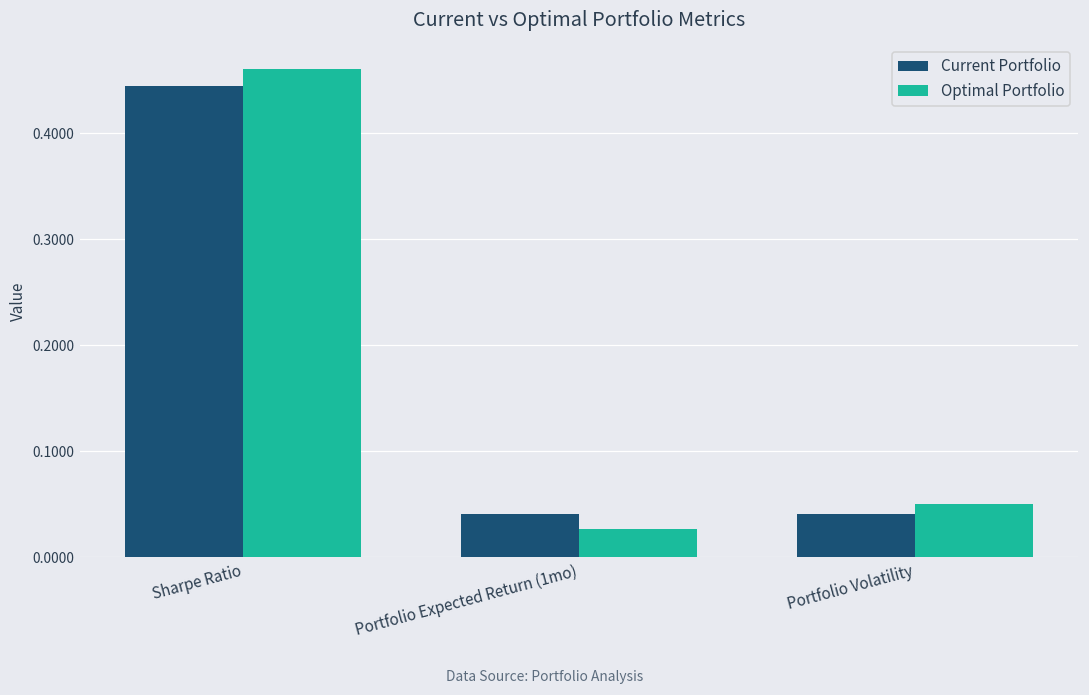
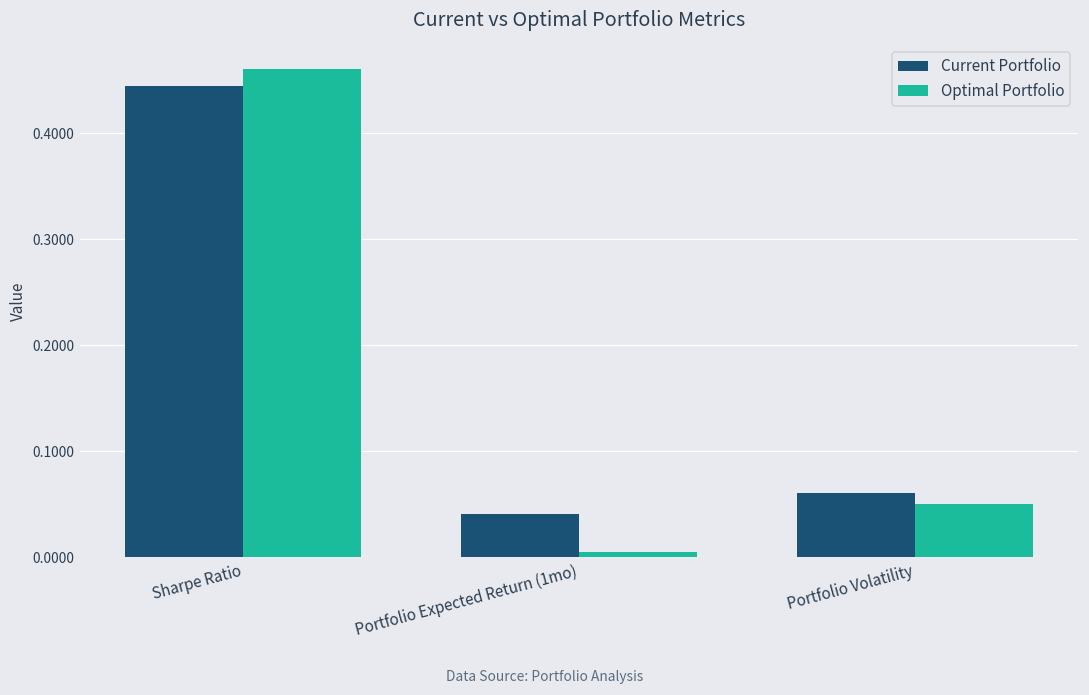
  {
    "Current Portfolio": {
      "Sharpe Ratio": 0.44,
      "Portfolio Expected Return (1mo)": 0.04,
-     "Portfolio Volatility": 0.04
+     "Portfolio Volatility": 0.06
    },
    "Optimal Portfolio": {
      "Sharpe Ratio": 0.46,
-     "Portfolio Expected Return (1mo)": 0.03,
+     "Portfolio Expected Return (1mo)": 0.00,
      "Portfolio Volatility": 0.05
    }
  }
